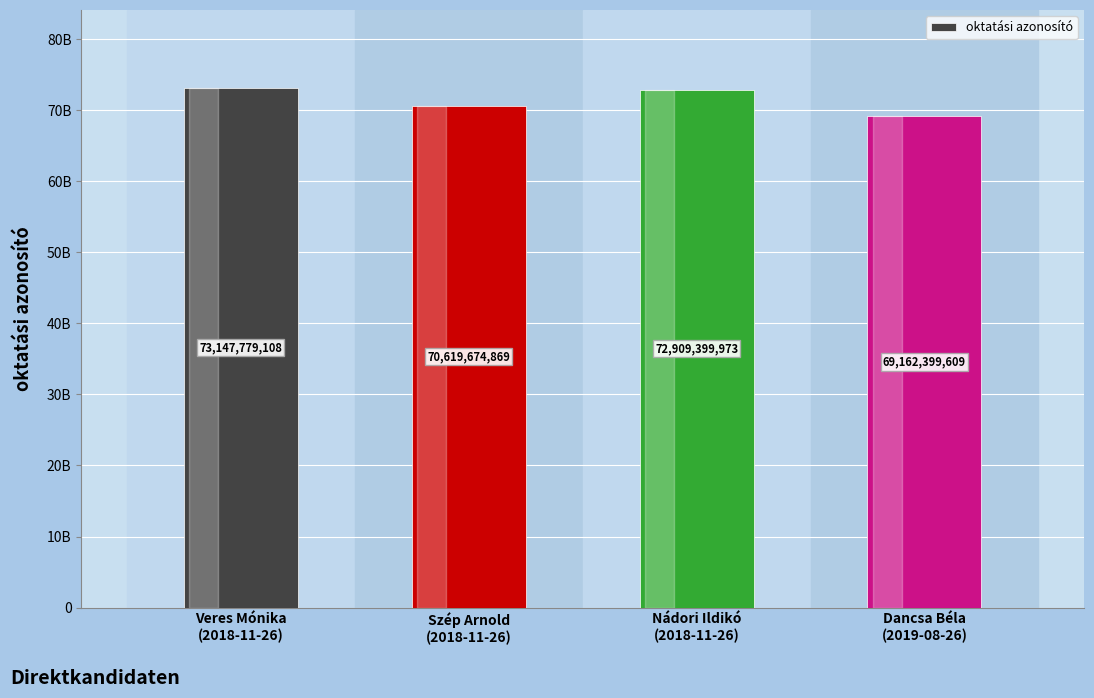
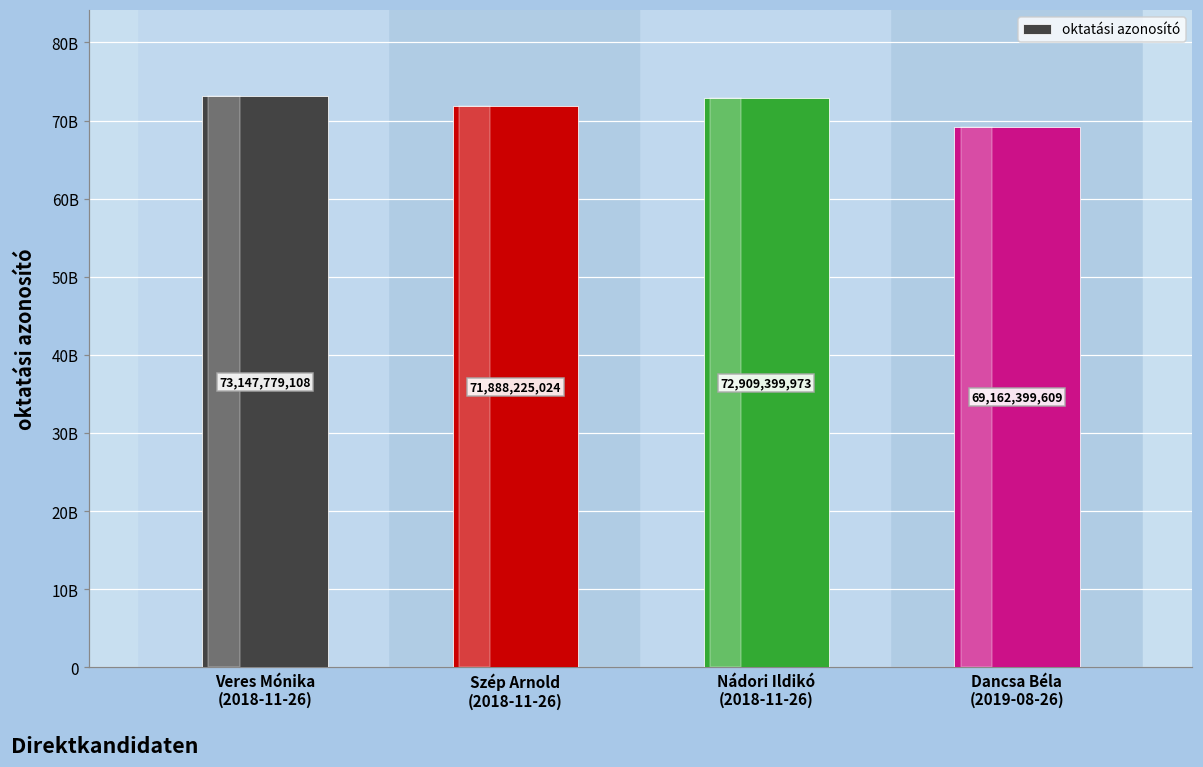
  {
-   "Szép Arnold (2018-11-26)": "70,619,674,869"
+   "Szép Arnold (2018-11-26)": "71,888,225,024"
  }
